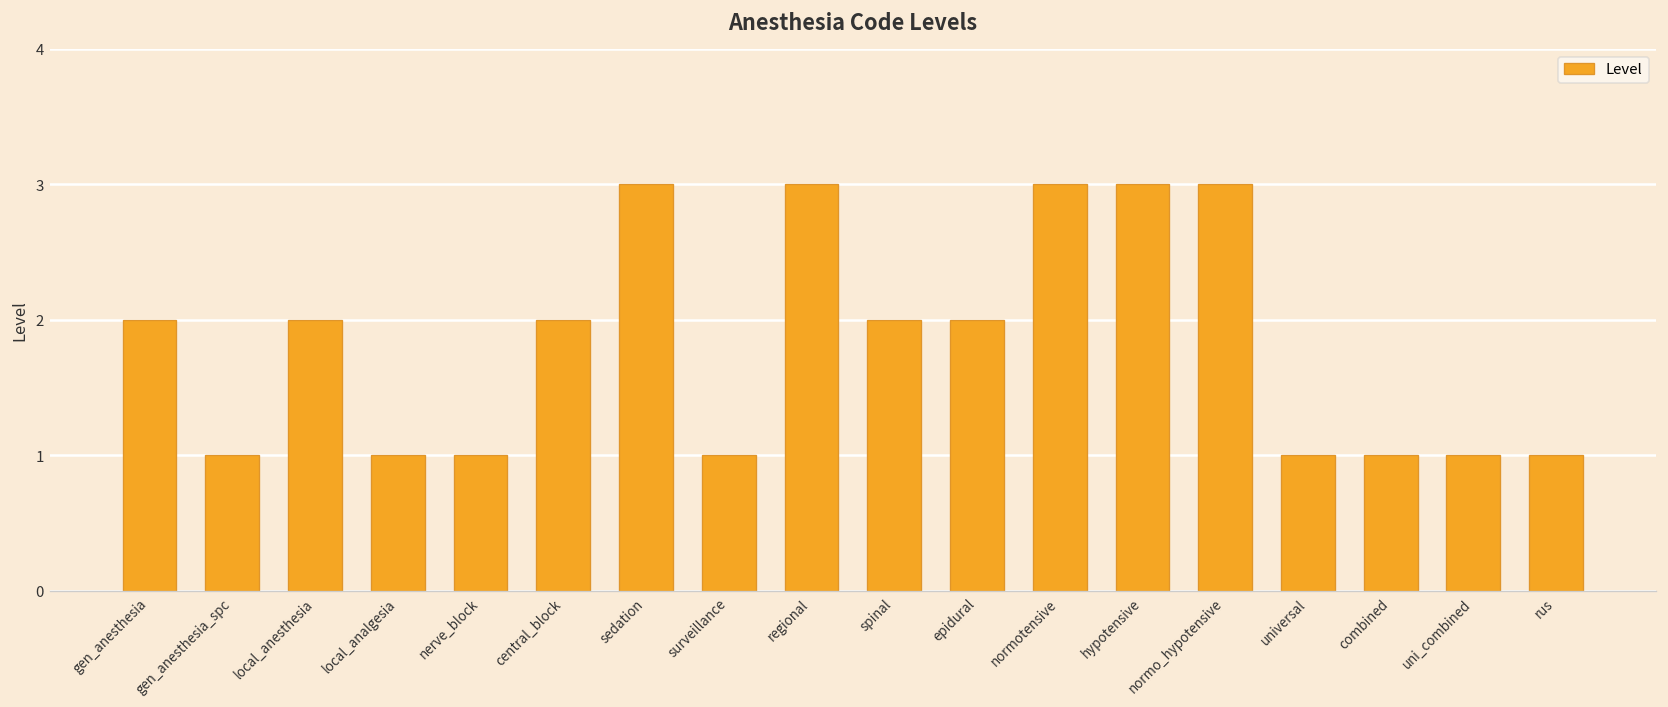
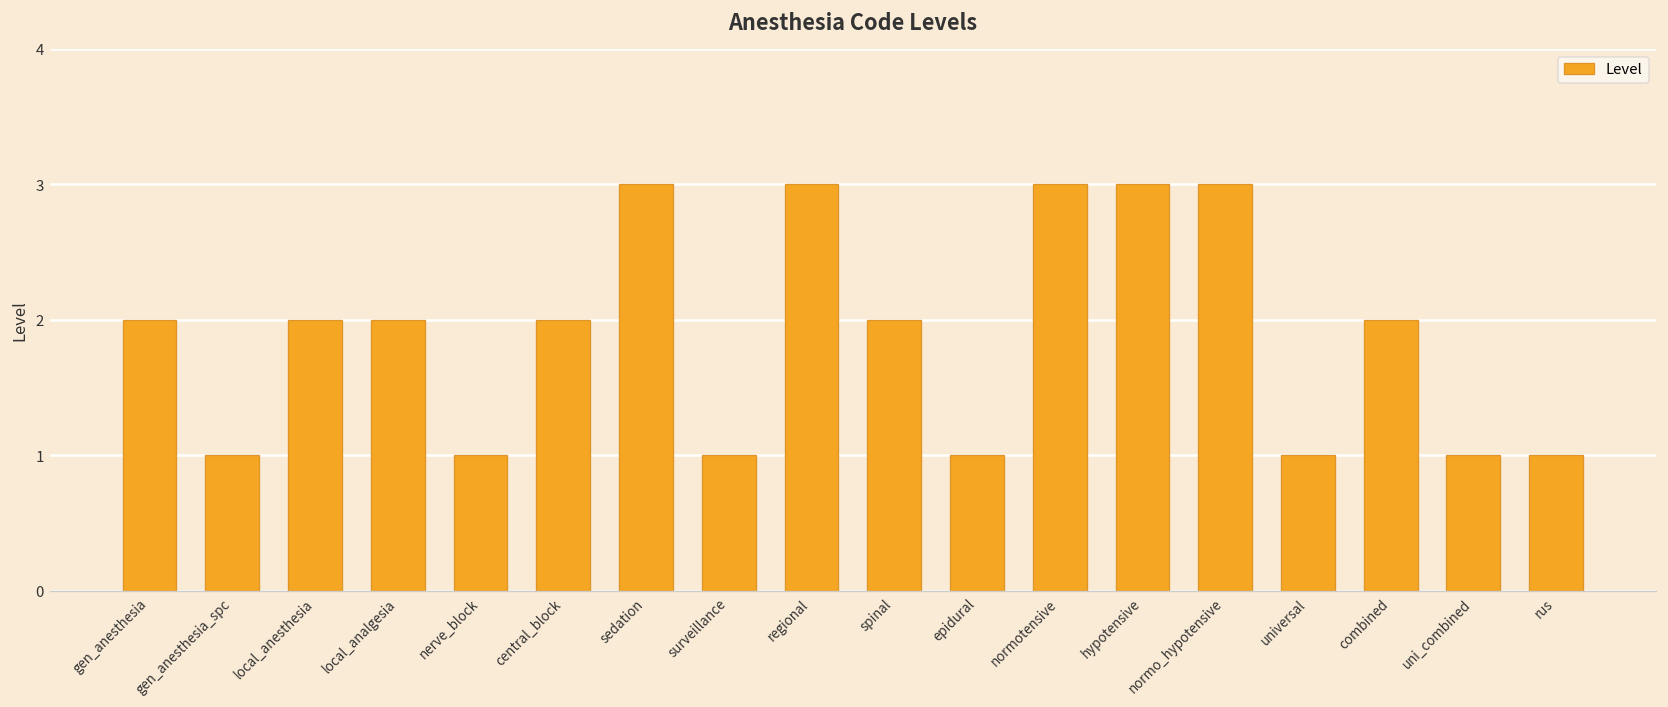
  {
    "gen_anesthesia": 2,
    "gen_anesthesia_spc": 1,
    "local_anesthesia": 2,
-   "local_analgesia": 1,
+   "local_analgesia": 2,
    "nerve_block": 1,
    "central_block": 2,
    "sedation": 3,
    "surveillance": 1,
    "regional": 3,
    "spinal": 2,
-   "epidural": 2,
+   "epidural": 1,
    "normotensive": 3,
    "hypotensive": 3,
    "normo_hypotensive": 3,
    "universal": 1,
-   "combined": 1,
+   "combined": 2,
    "uni_combined": 1,
    "rus": 1
  }
